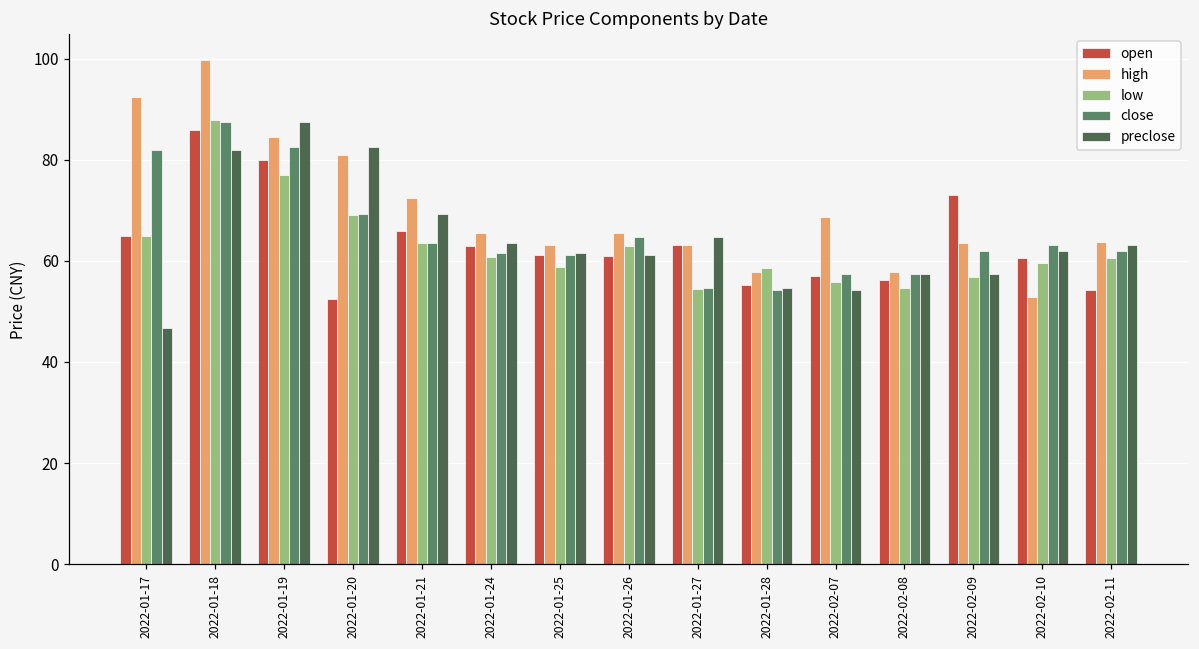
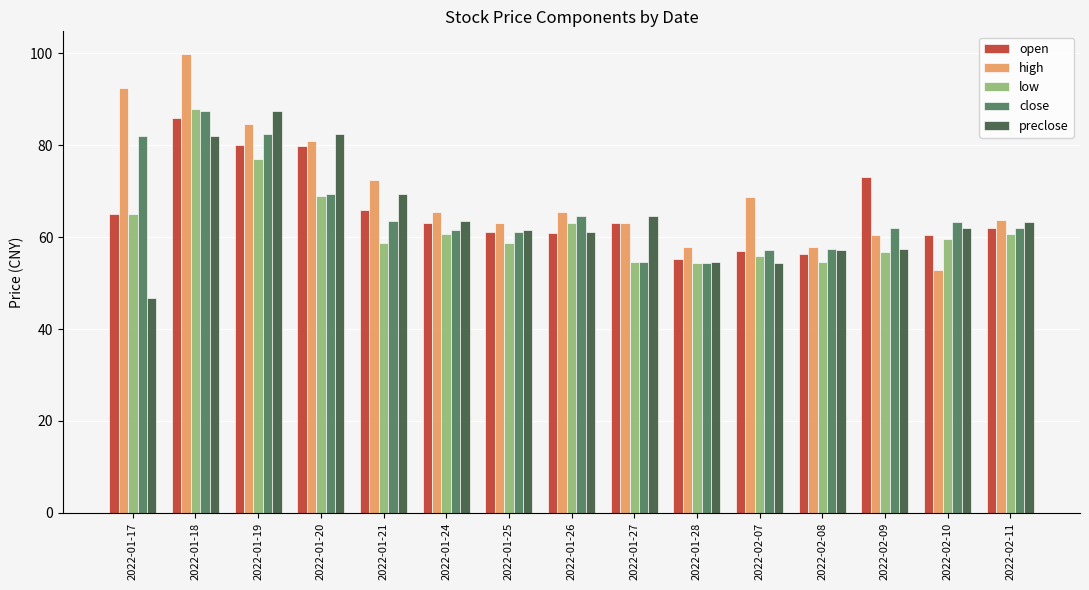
  {
    "open": {
      "2022-01-17": 65,
      "2022-01-18": 86,
      "2022-01-19": 80,
-     "2022-01-20": 53,
+     "2022-01-20": 80,
      "2022-01-21": 66,
      "2022-01-24": 63,
      "2022-01-25": 61,
      "2022-01-26": 61,
      "2022-01-27": 63,
      "2022-01-28": 55,
      "2022-02-07": 57,
      "2022-02-08": 56,
      "2022-02-09": 73,
      "2022-02-10": 61,
-     "2022-02-11": 54
+     "2022-02-11": 62
    },
    "high": {
      "2022-01-17": 93,
      "2022-01-18": 100,
      "2022-01-19": 85,
      "2022-01-20": 81,
      "2022-01-21": 72,
      "2022-01-24": 66,
      "2022-01-25": 63,
      "2022-01-26": 65,
      "2022-01-27": 63,
      "2022-01-28": 58,
      "2022-02-07": 69,
      "2022-02-08": 58,
-     "2022-02-09": 64,
+     "2022-02-09": 60,
      "2022-02-10": 53,
      "2022-02-11": 64
    },
    "low": {
      "2022-01-17": 65,
      "2022-01-18": 88,
      "2022-01-19": 77,
      "2022-01-20": 69,
-     "2022-01-21": 64,
+     "2022-01-21": 59,
      "2022-01-24": 61,
      "2022-01-25": 59,
      "2022-01-26": 63,
      "2022-01-27": 55,
-     "2022-01-28": 59,
+     "2022-01-28": 54,
      "2022-02-07": 56,
      "2022-02-08": 55,
      "2022-02-09": 57,
      "2022-02-10": 60,
      "2022-02-11": 61
    }
  }
